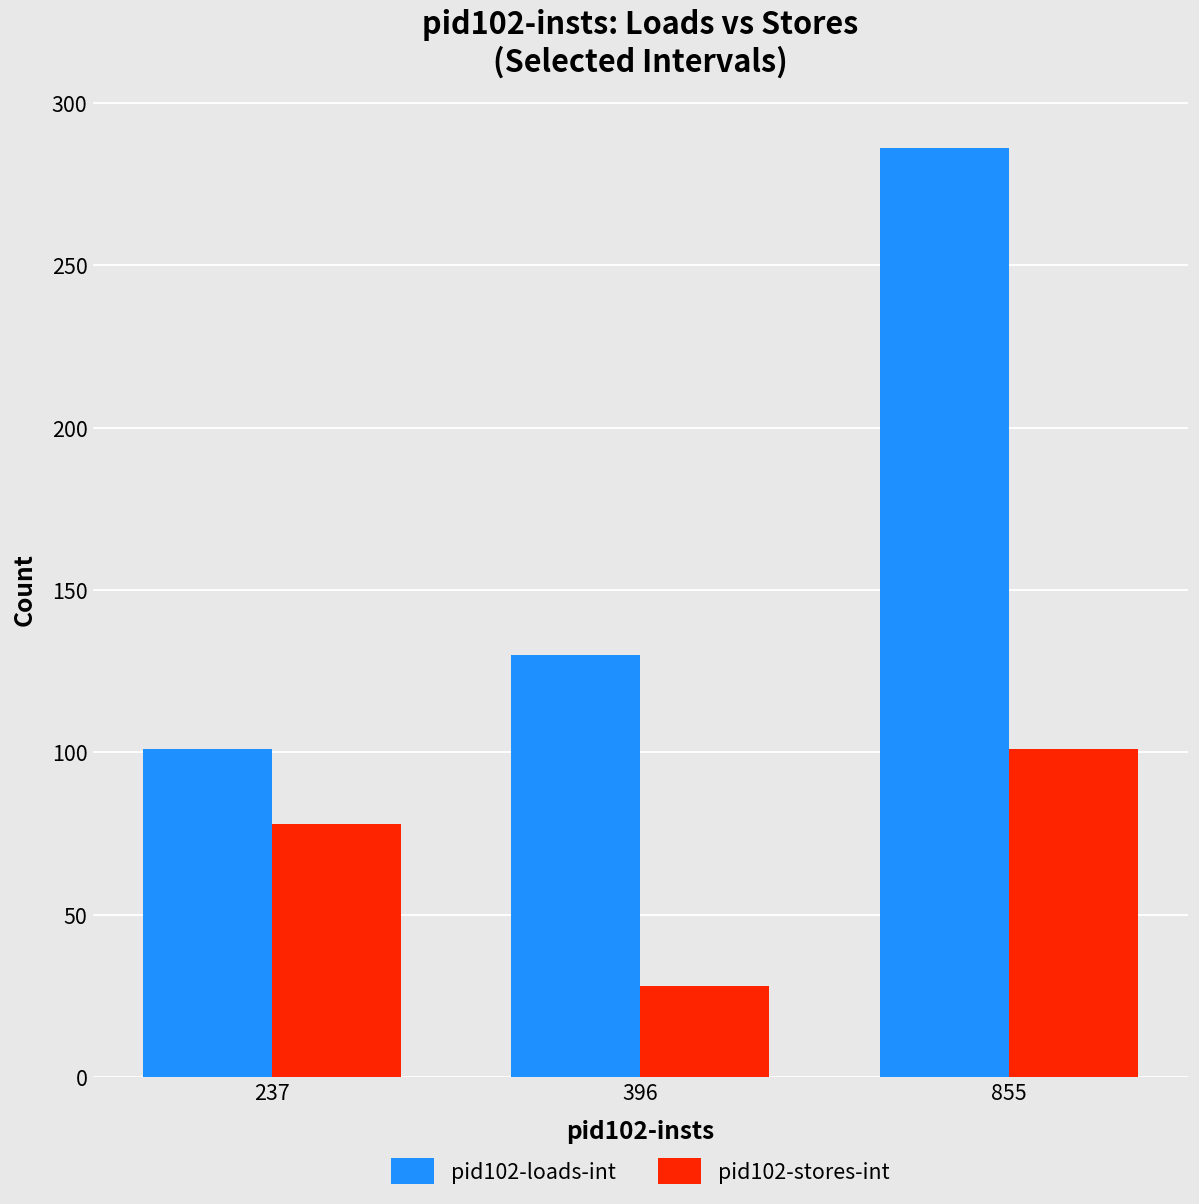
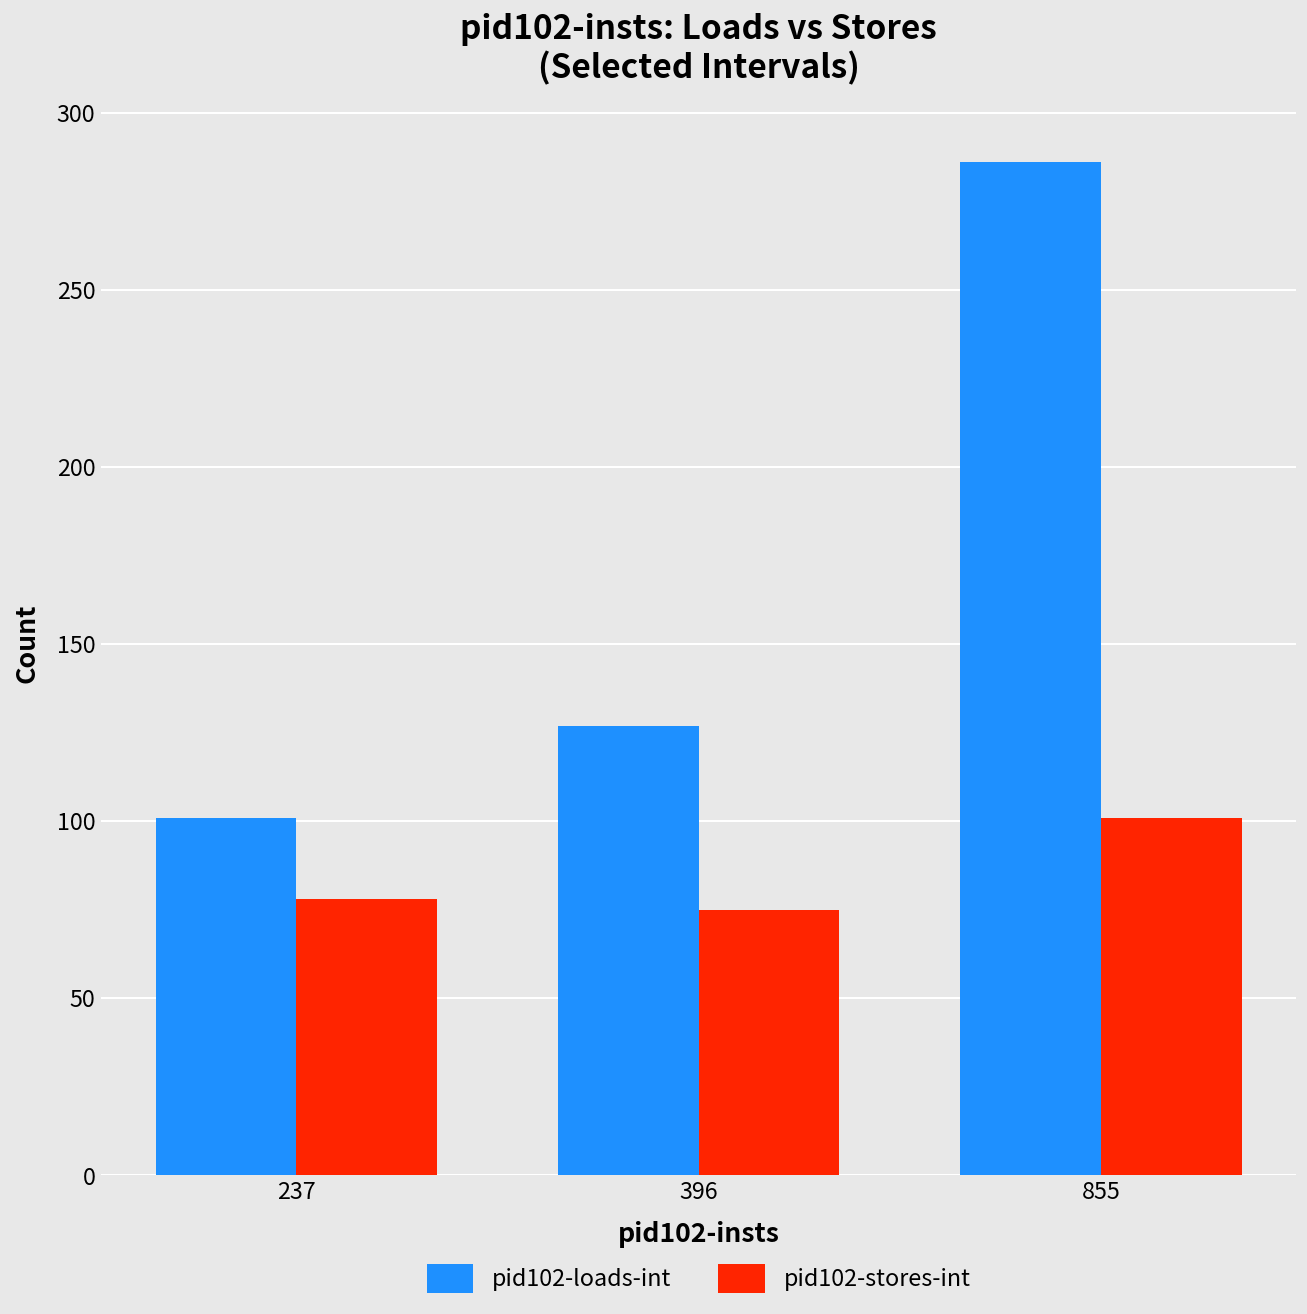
  {
    "pid102-loads-int": {
      "237": 101,
-     "396": 130,
+     "396": 127,
      "855": 286
    },
    "pid102-stores-int": {
      "237": 78,
-     "396": 28,
+     "396": 75,
      "855": 101
    }
  }
